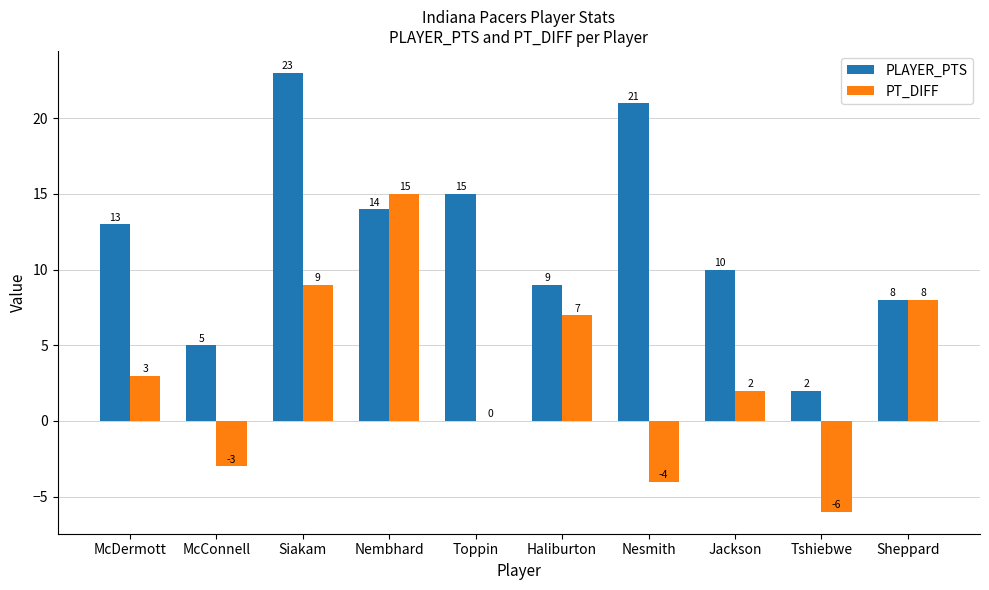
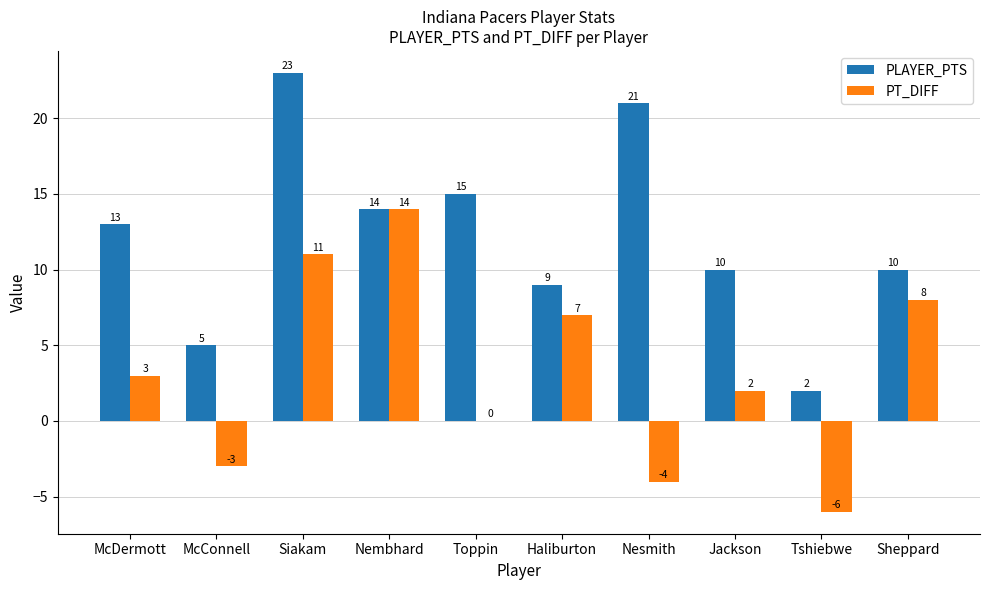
  {
    "PLAYER_PTS": {
      "McDermott": 13,
      "McConnell": 5,
      "Siakam": 23,
      "Nembhard": 14,
      "Toppin": 15,
      "Haliburton": 9,
      "Nesmith": 21,
      "Jackson": 10,
      "Tshiebwe": 2,
-     "Sheppard": 8
+     "Sheppard": 10
    },
    "PT_DIFF": {
      "McDermott": 3,
      "McConnell": -3,
-     "Siakam": 9,
-     "Nembhard": 15,
+     "Siakam": 11,
+     "Nembhard": 14,
      "Toppin": 0,
      "Haliburton": 7,
      "Nesmith": -4,
      "Jackson": 2,
      "Tshiebwe": -6,
      "Sheppard": 8
    }
  }
